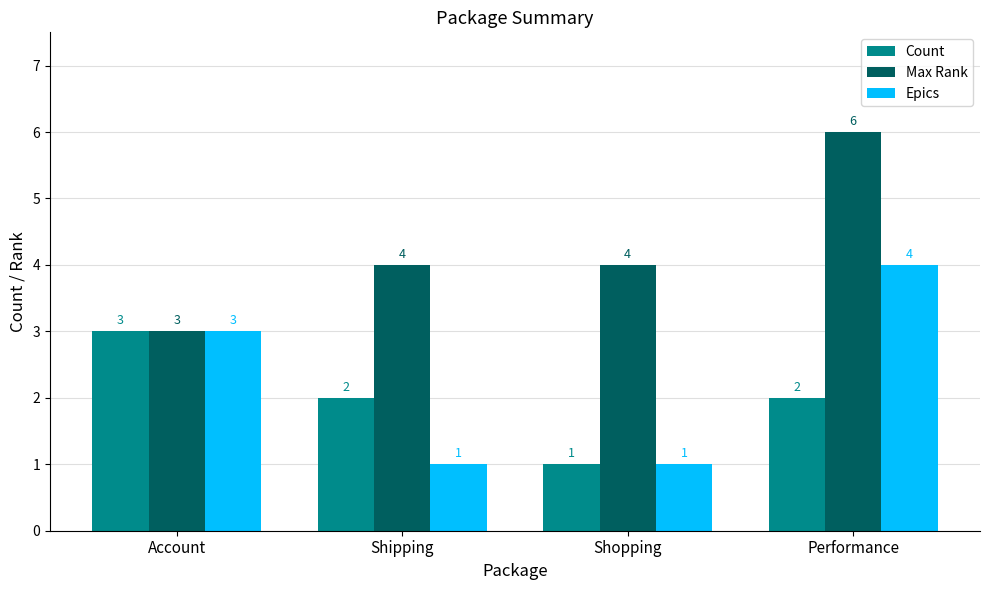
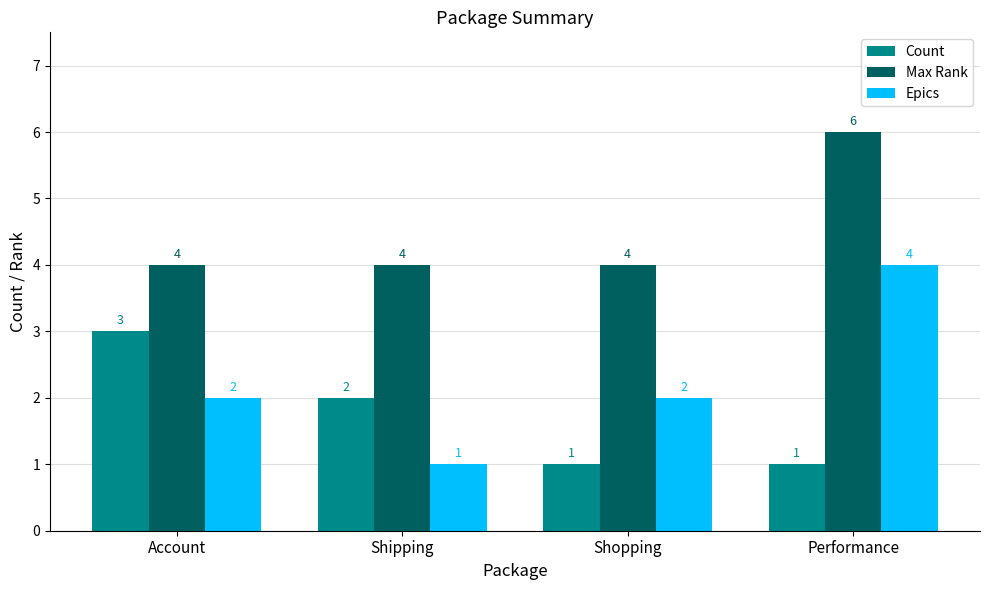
  {
    "Count": {
      "Account": 3,
      "Shipping": 2,
      "Shopping": 1,
-     "Performance": 2
+     "Performance": 1
    },
    "Max Rank": {
-     "Account": 3,
+     "Account": 4,
      "Shipping": 4,
      "Shopping": 4,
      "Performance": 6
    },
    "Epics": {
-     "Account": 3,
+     "Account": 2,
      "Shipping": 1,
-     "Shopping": 1,
+     "Shopping": 2,
      "Performance": 4
    }
  }
